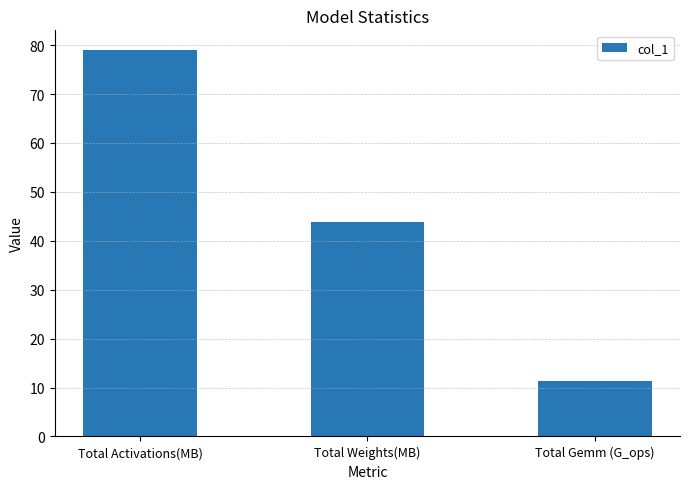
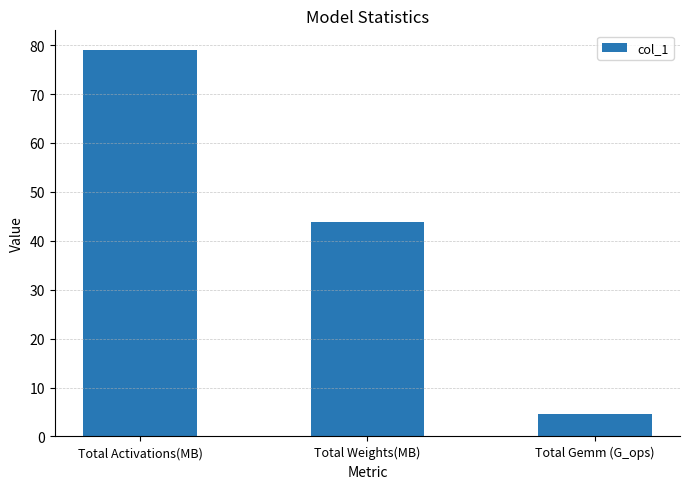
  {
    "Total Activations(MB)": 79,
    "Total Weights(MB)": 44,
-   "Total Gemm (G_ops)": 11
+   "Total Gemm (G_ops)": 4
  }
